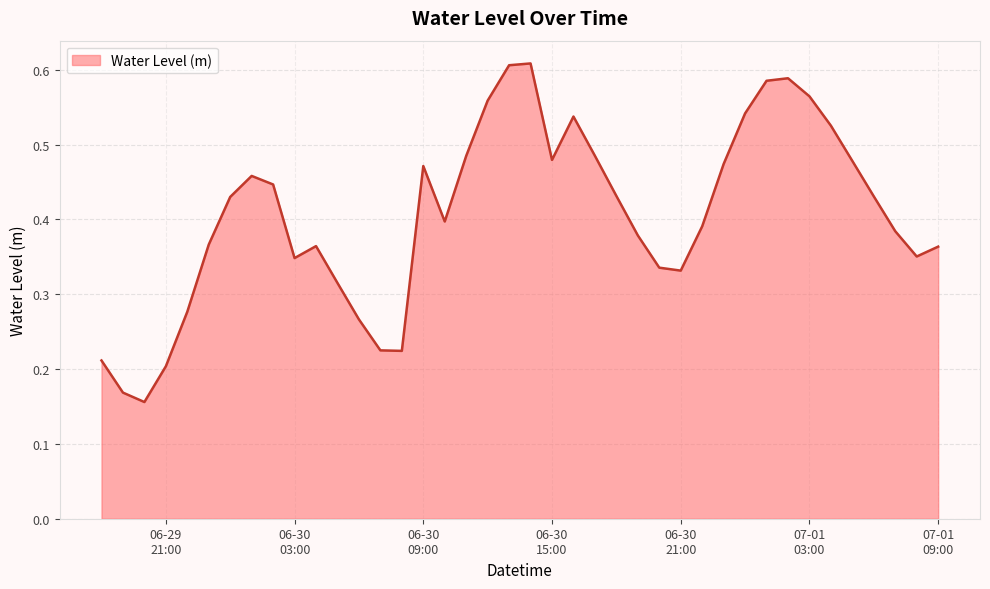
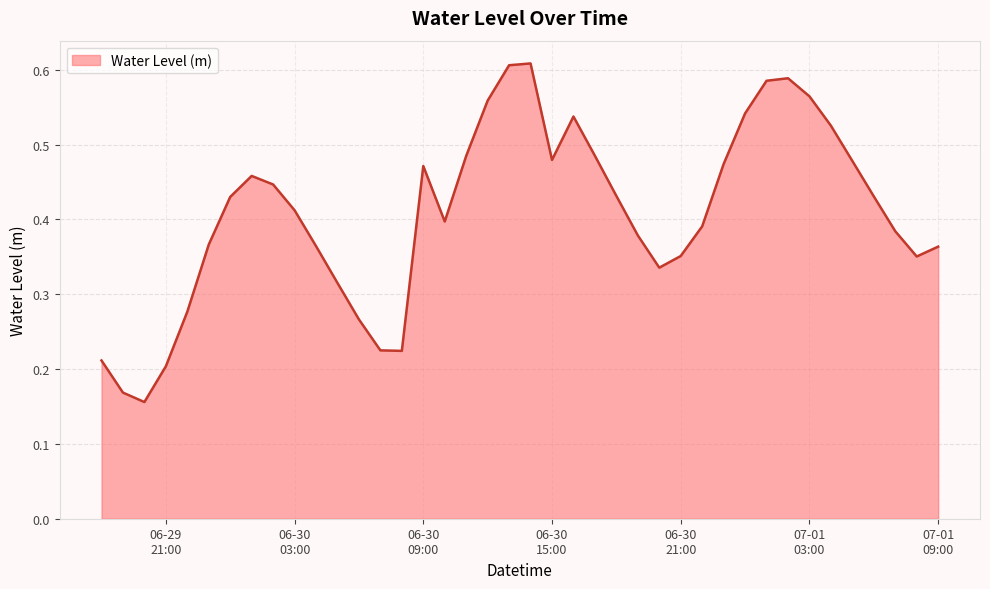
  {
    "06-29 21:00": 0.20,
-   "06-30 03:00": 0.35,
+   "06-30 03:00": 0.41,
    "06-30 09:00": 0.47,
    "06-30 15:00": 0.48,
-   "06-30 21:00": 0.33,
+   "06-30 21:00": 0.35,
    "07-01 03:00": 0.56,
    "07-01 09:00": 0.36
  }
